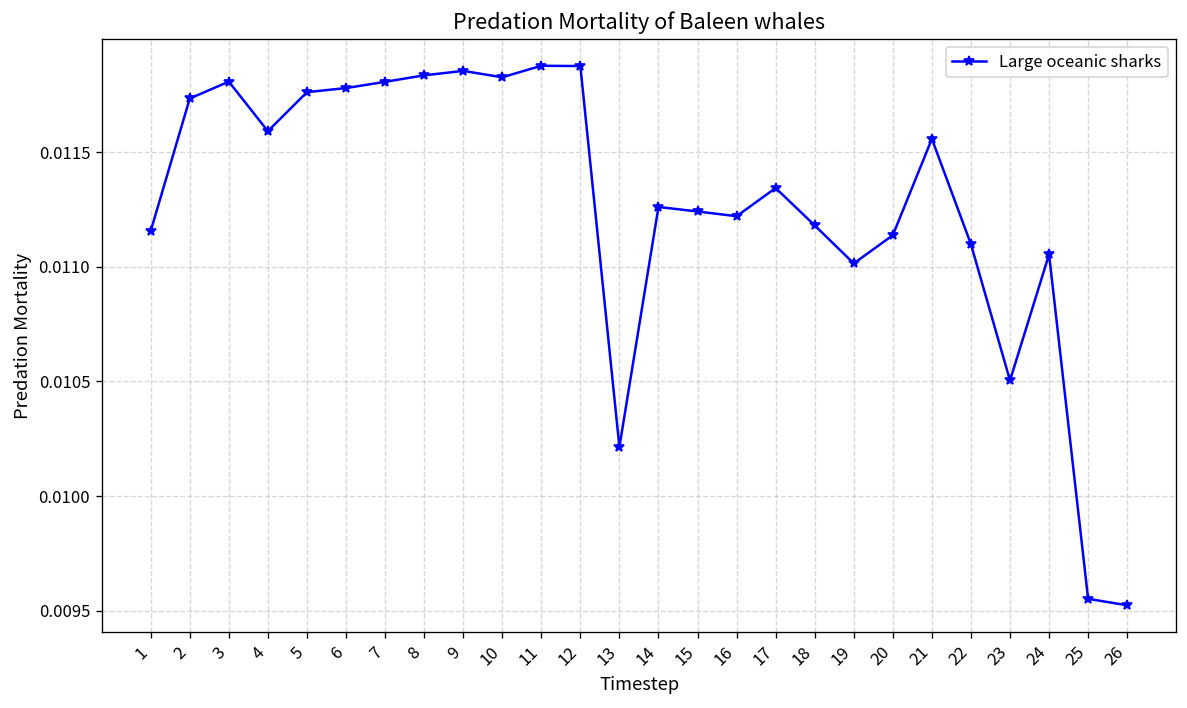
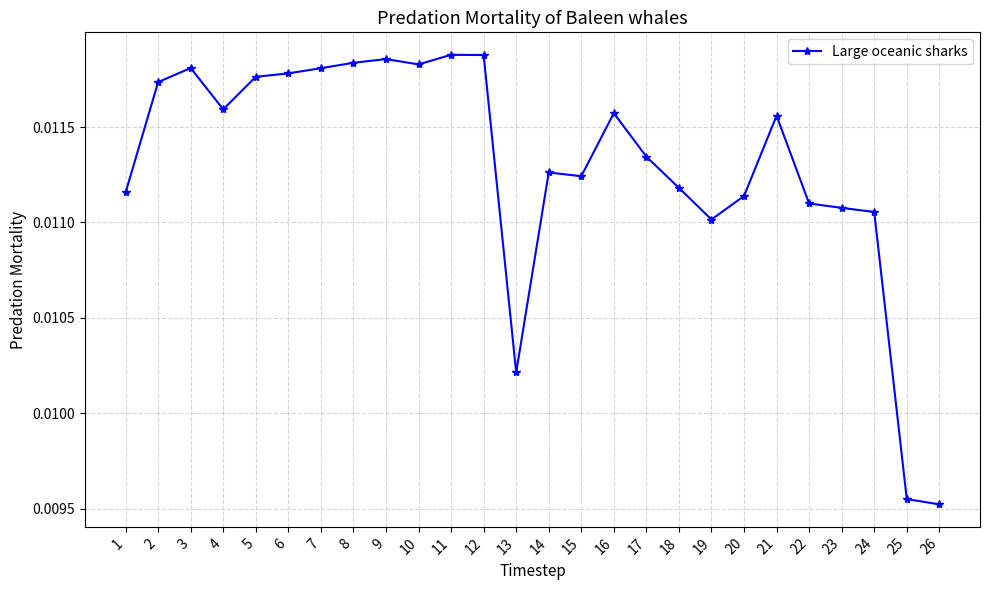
  {
    "1": 0.01116,
    "2": 0.01174,
    "3": 0.01181,
    "4": 0.01159,
    "5": 0.01176,
    "6": 0.01178,
    "7": 0.01181,
    "8": 0.01184,
    "9": 0.01186,
    "10": 0.01183,
    "11": 0.01188,
    "12": 0.01188,
    "13": 0.01021,
    "14": 0.01126,
    "15": 0.01124,
-   "16": 0.01122,
+   "16": 0.01157,
    "17": 0.01134,
    "18": 0.01118,
    "19": 0.01102,
    "20": 0.01114,
    "21": 0.01156,
    "22": 0.01110,
-   "23": 0.01050,
+   "23": 0.01108,
    "24": 0.01106,
    "25": 0.00955,
    "26": 0.00952
  }
